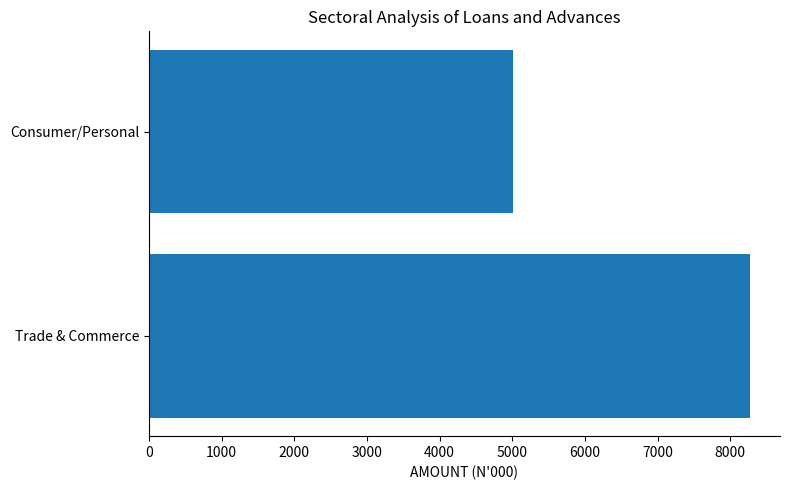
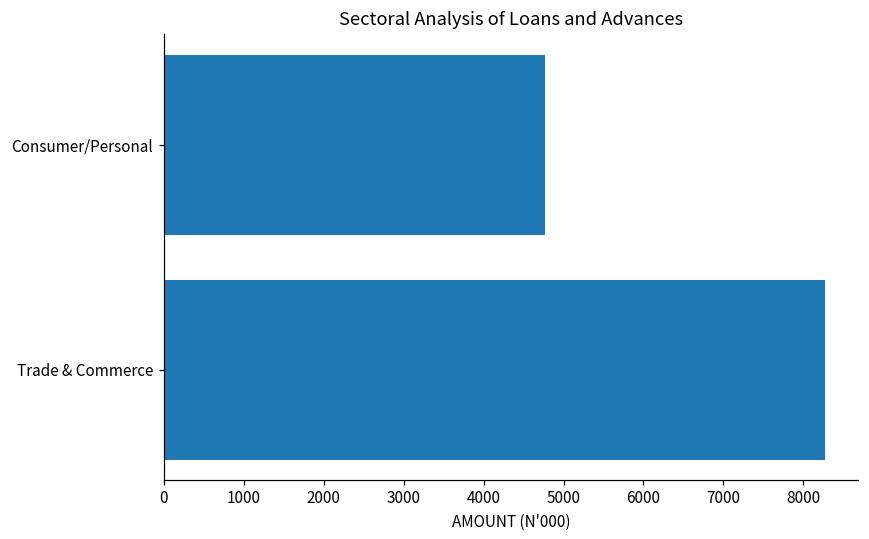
  {
-   "Consumer/Personal": 5000,
+   "Consumer/Personal": 4800,
    "Trade & Commerce": 8300
  }
